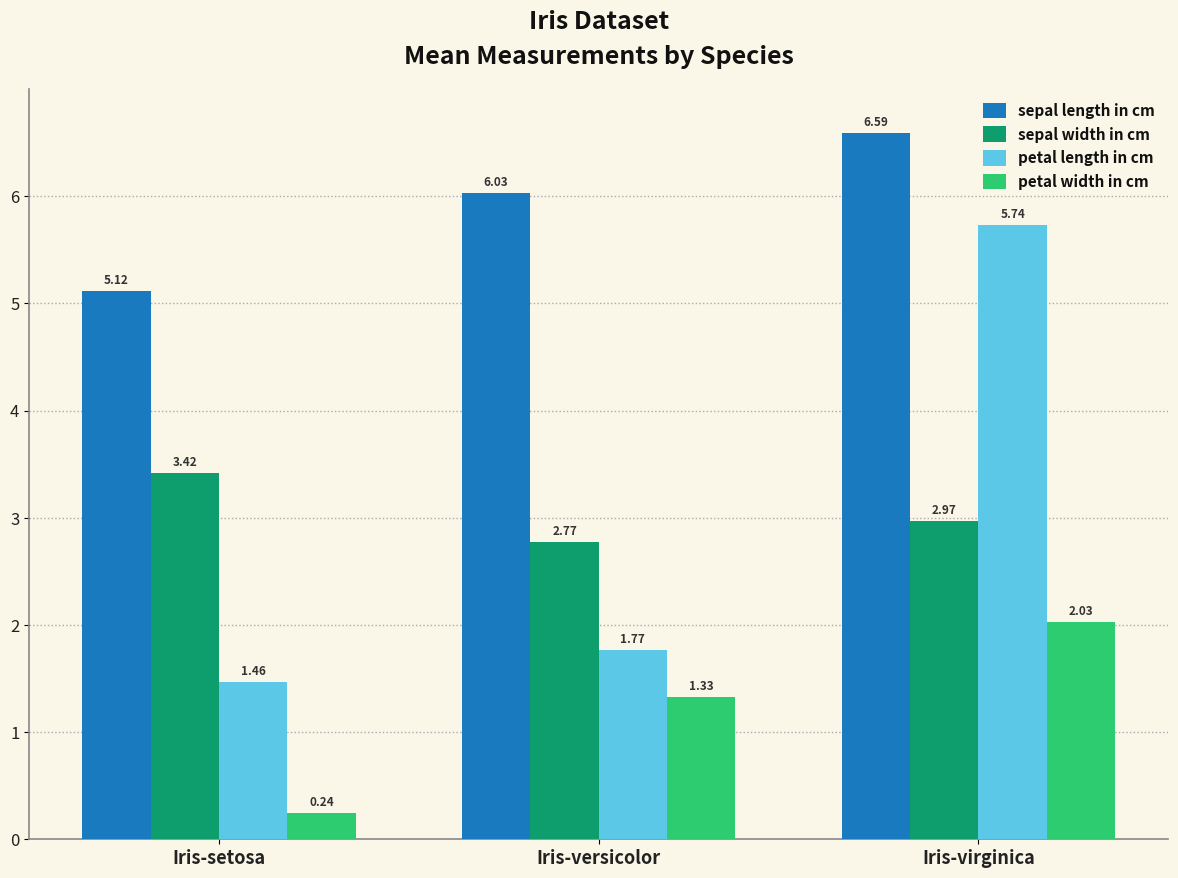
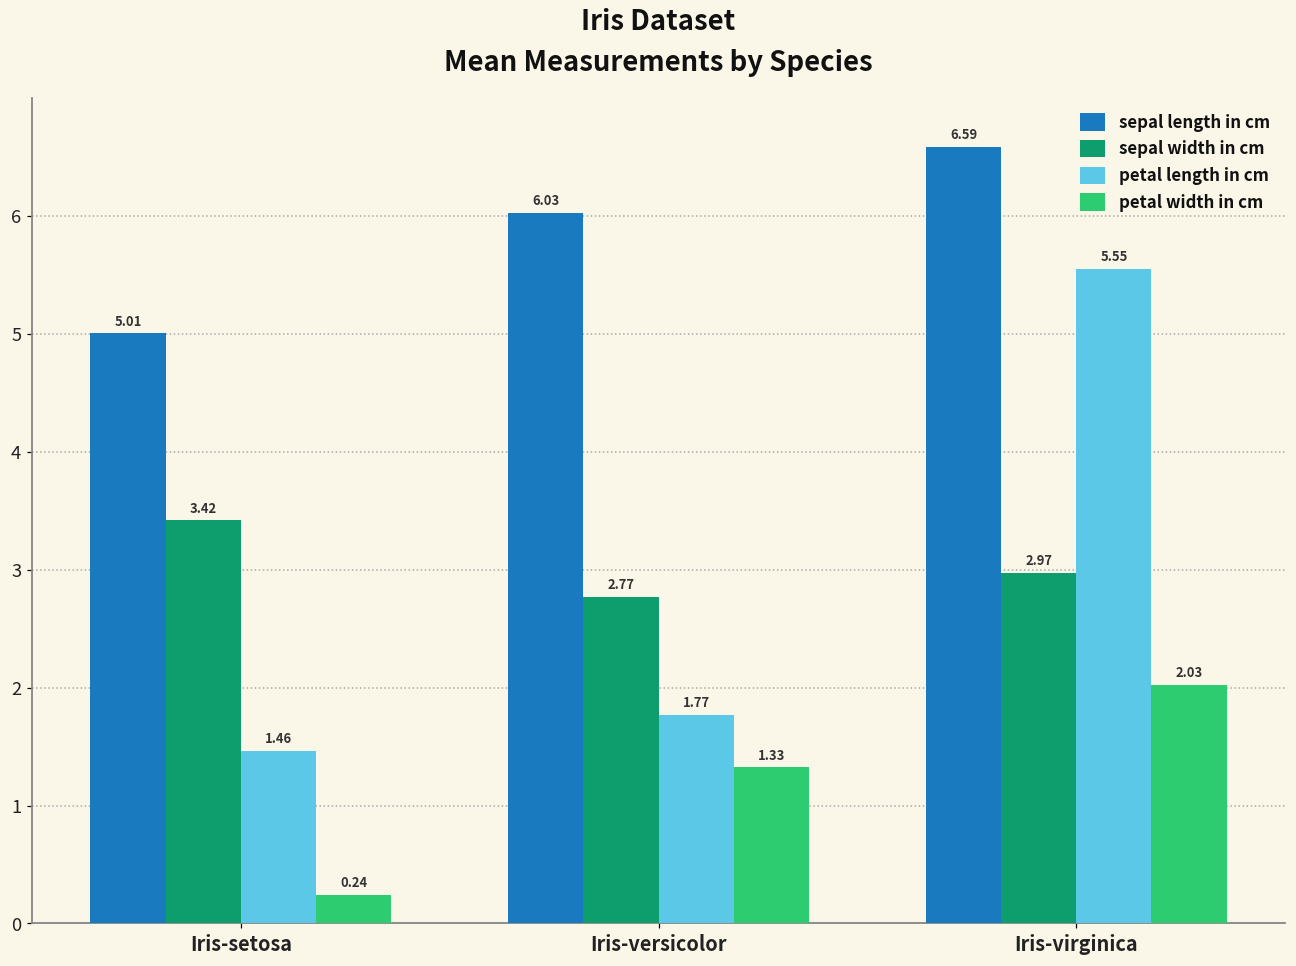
  {
    "sepal length in cm": {
-     "Iris-setosa": 5.12,
+     "Iris-setosa": 5.01,
      "Iris-versicolor": 6.03,
      "Iris-virginica": 6.59
    },
    "petal length in cm": {
      "Iris-setosa": 1.46,
      "Iris-versicolor": 1.77,
-     "Iris-virginica": 5.74
+     "Iris-virginica": 5.55
    }
  }
